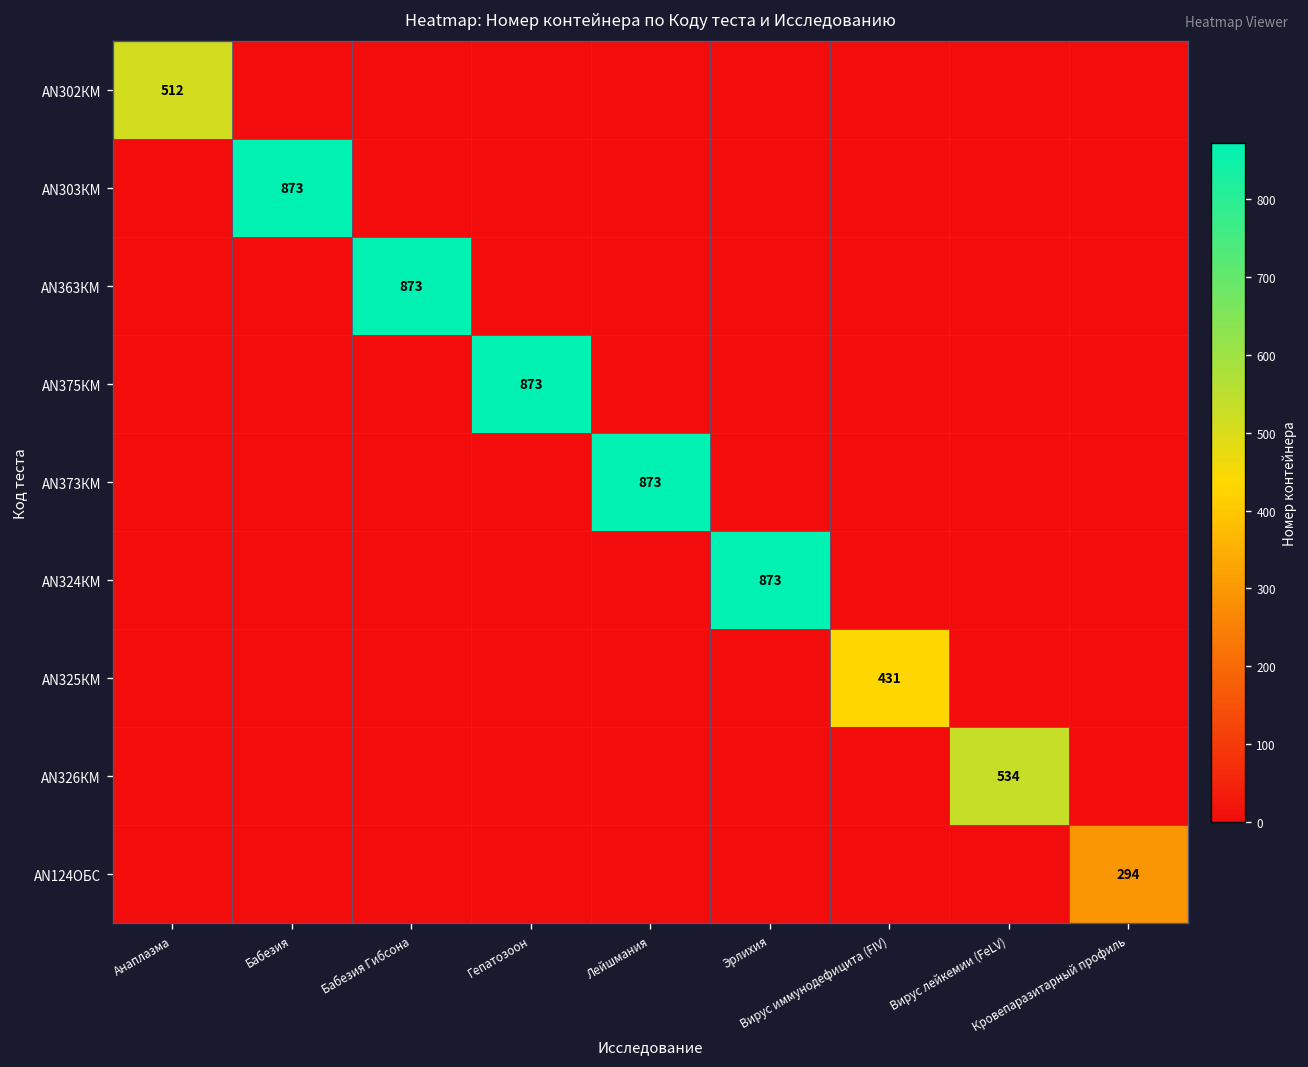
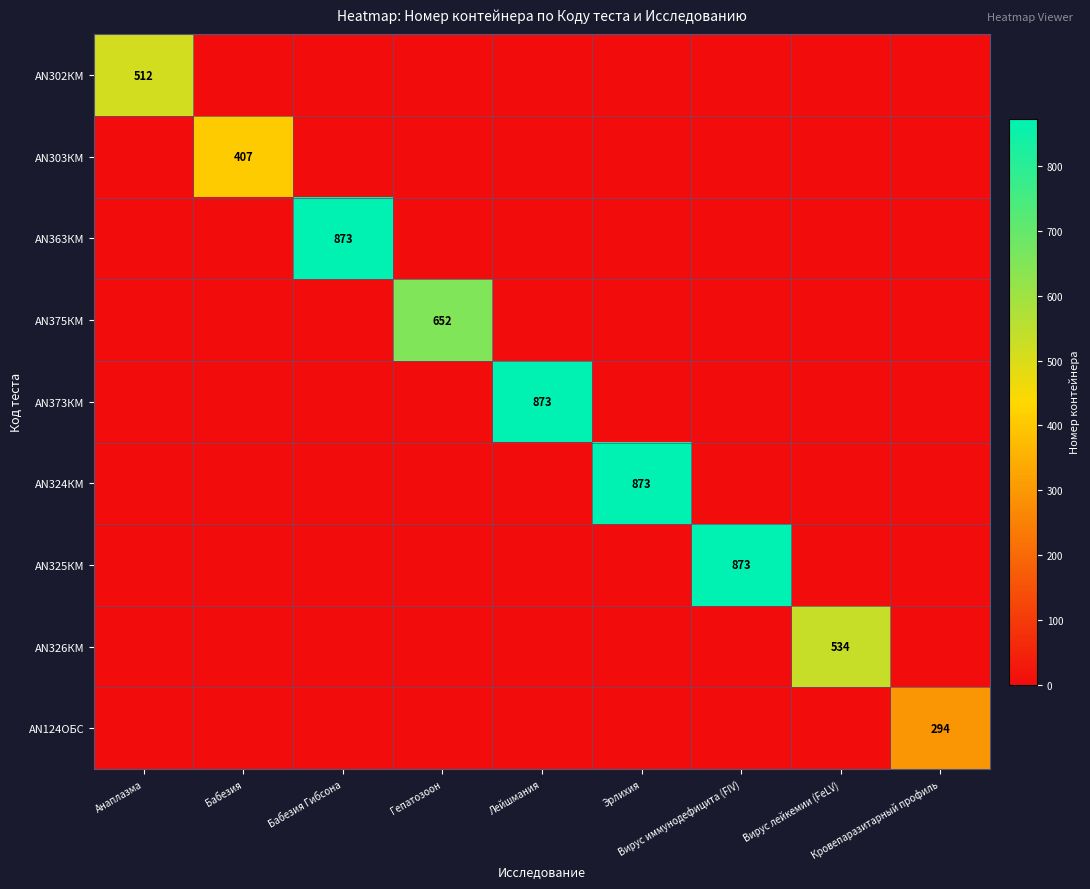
  {
    "AN302КМ": {
      "Анаплазма": 512
    },
    "AN303КМ": {
-     "Бабезия": 873
+     "Бабезия": 407
    },
    "AN363КМ": {
      "Бабезия Гибсона": 873
    },
    "AN375КМ": {
-     "Гепатозоон": 873
+     "Гепатозоон": 652
    },
    "AN373КМ": {
      "Лейшмания": 873
    },
    "AN324КМ": {
      "Эрлихия": 873
    },
    "AN325КМ": {
-     "Вирус иммунодефицита (FIV)": 431
+     "Вирус иммунодефицита (FIV)": 873
    },
    "AN326КМ": {
      "Вирус лейкемии (FeLV)": 534
    },
    "AN124ОБС": {
      "Кровепаразитарный профиль": 294
    }
  }
